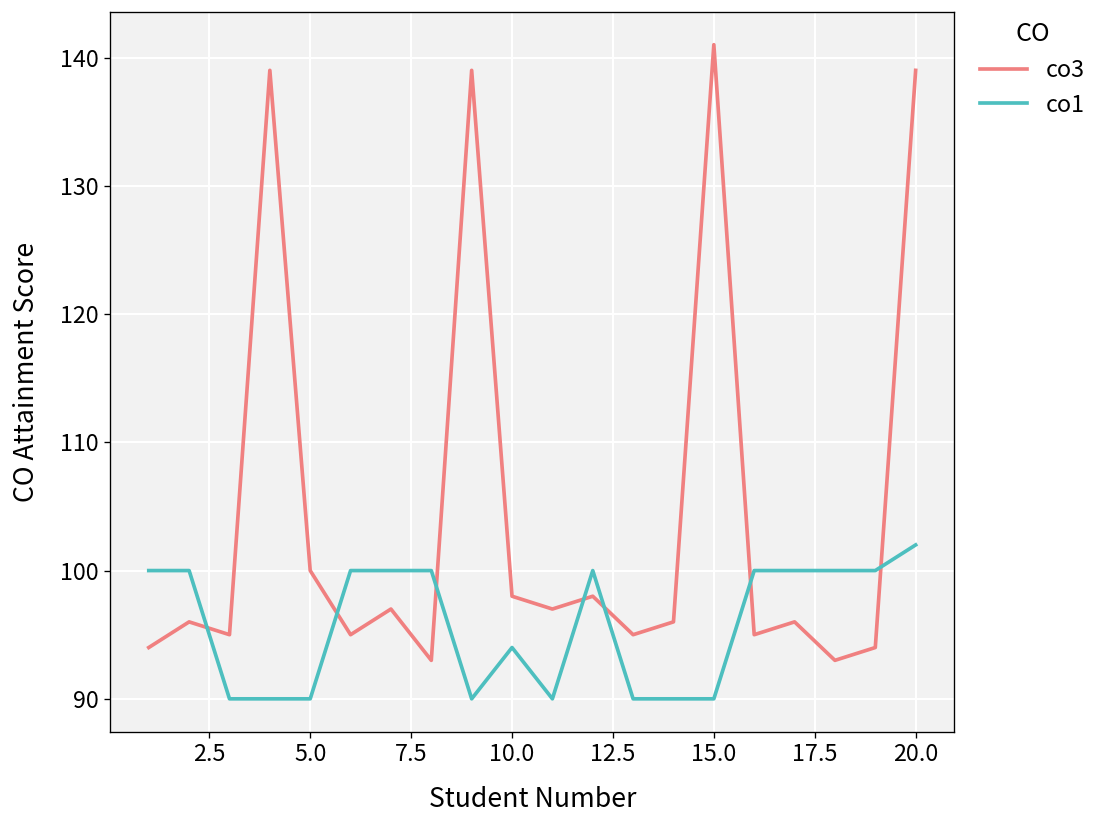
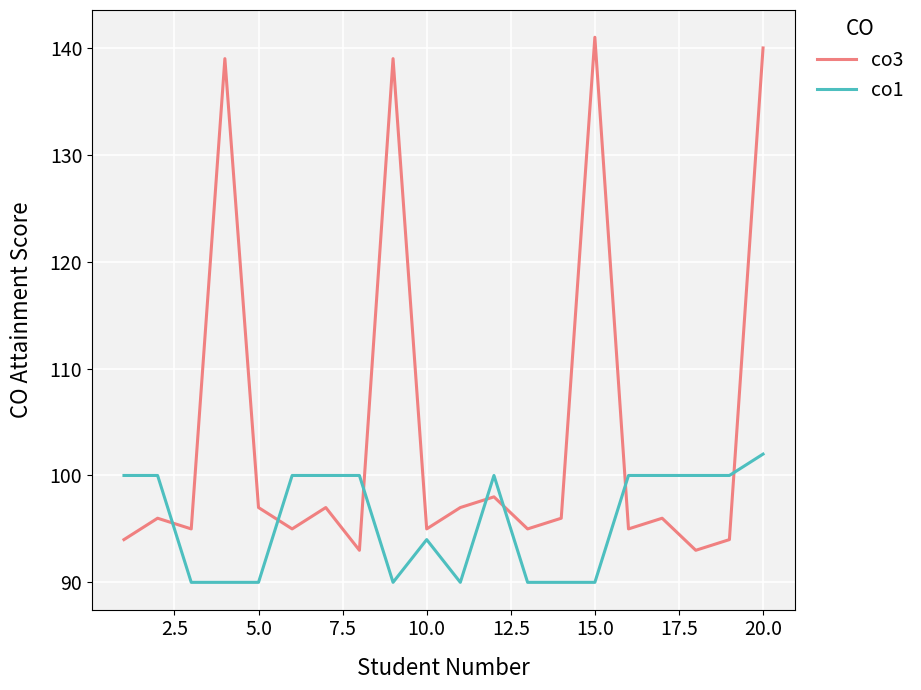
  {
    "co3": {
-     "5.0": 100,
-     "10.0": 98,
+     "5.0": 97,
+     "10.0": 95,
      "15.0": 141,
-     "20.0": 139
+     "20.0": 140
    },
    "co1": {
      "5.0": 90,
      "10.0": 94,
      "15.0": 90,
      "20.0": 102
    }
  }
